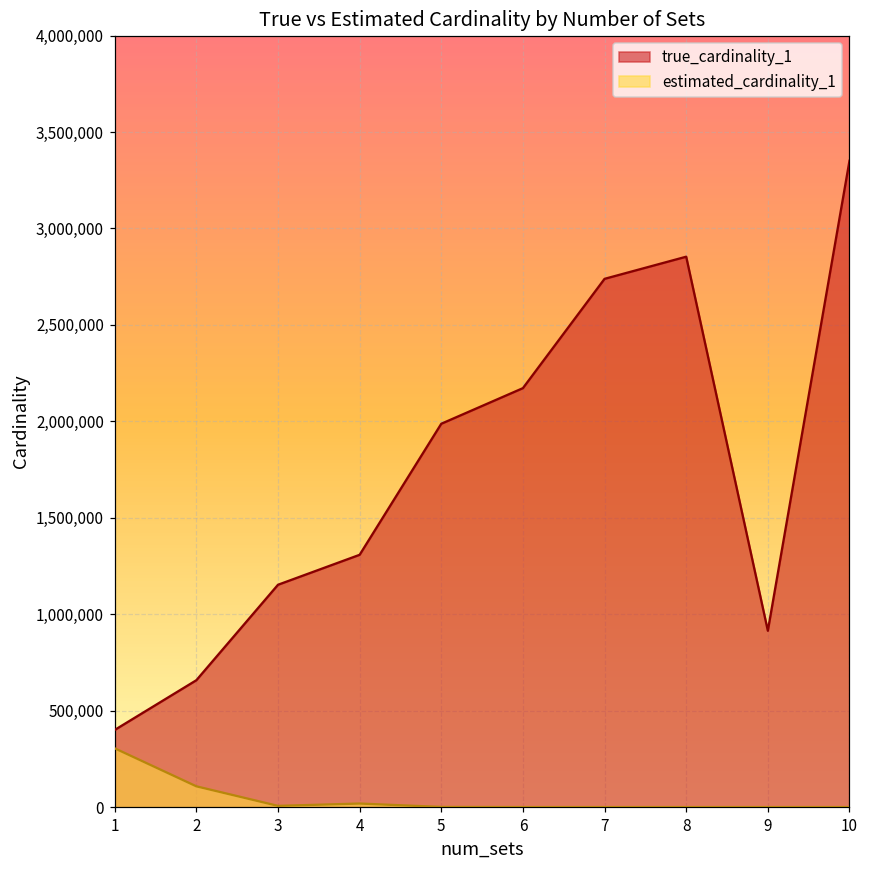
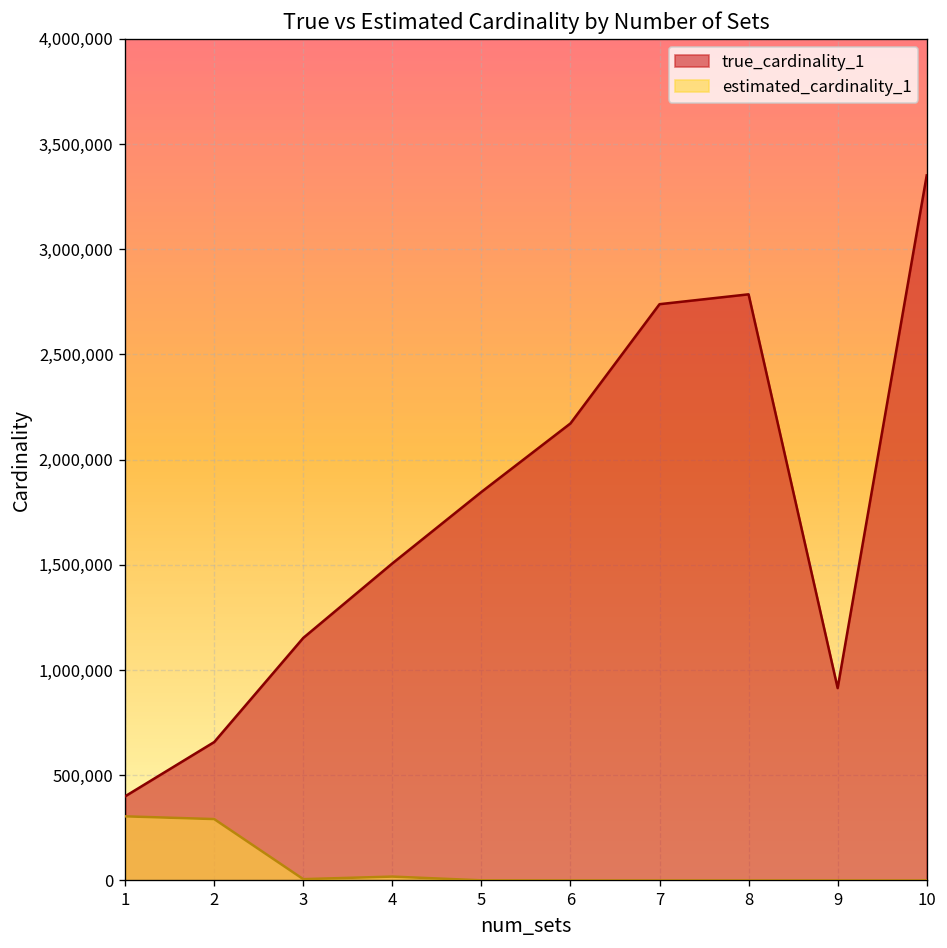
  {
    "true_cardinality_1": {
      "1": "400,000",
      "2": "660,000",
      "3": "1,150,000",
-     "4": "1,310,000",
-     "5": "1,990,000",
+     "4": "1,510,000",
+     "5": "1,850,000",
      "6": "2,170,000",
      "7": "2,740,000",
-     "8": "2,850,000",
+     "8": "2,790,000",
      "9": "910,000",
      "10": "3,350,000"
    },
    "estimated_cardinality_1": {
      "1": "300,000",
-     "2": "110,000",
+     "2": "290,000",
      "3": "10,000",
      "4": "20,000",
      "5": "0",
      "6": "0",
      "7": "0",
      "8": "0",
      "9": "0",
      "10": "0"
    }
  }
